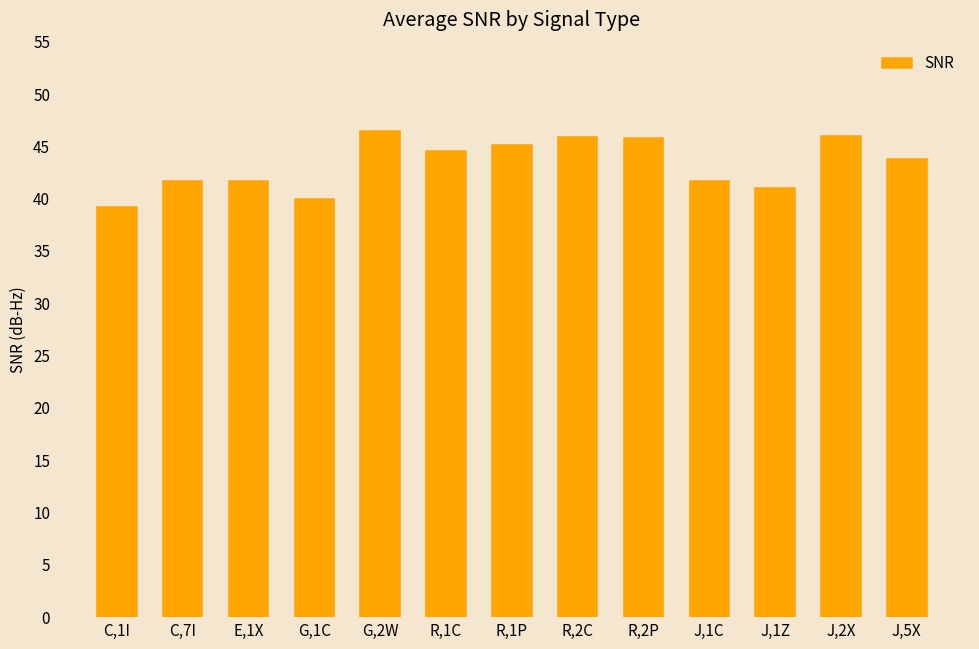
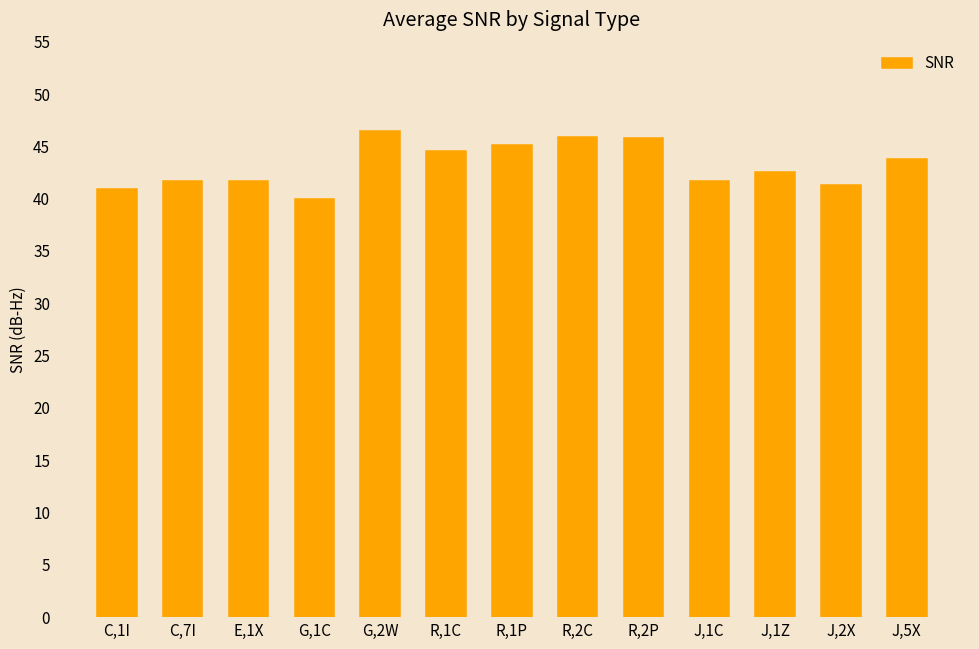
  {
-   "C,1I": 39,
+   "C,1I": 41,
    "C,7I": 42,
    "E,1X": 42,
    "G,1C": 40,
    "G,2W": 47,
    "R,1C": 45,
    "R,1P": 45,
    "R,2C": 46,
    "R,2P": 46,
    "J,1C": 42,
-   "J,1Z": 41,
-   "J,2X": 46,
+   "J,1Z": 43,
+   "J,2X": 41,
    "J,5X": 44
  }
